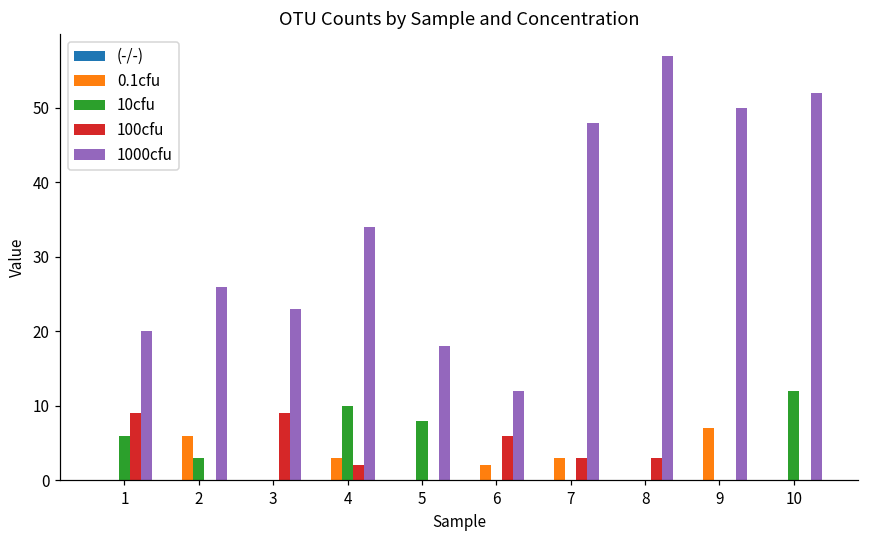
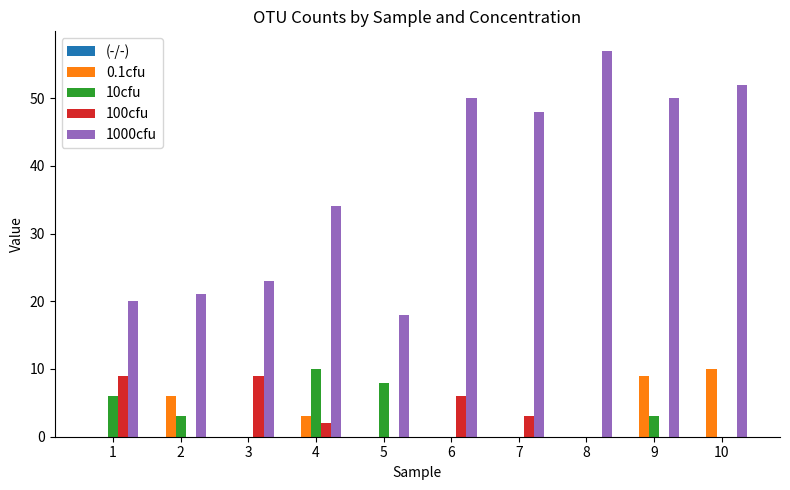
  {
    "(-/-)": {
      "1": 0,
      "2": 0,
      "3": 0,
      "4": 0,
      "5": 0,
      "6": 0,
      "7": 0,
      "8": 0,
      "9": 0,
      "10": 0
    },
    "0.1cfu": {
      "1": 0,
      "2": 6,
      "3": 0,
      "4": 3,
      "5": 0,
-     "6": 2,
-     "7": 3,
+     "6": 0,
+     "7": 0,
      "8": 0,
-     "9": 7,
-     "10": 0
+     "9": 9,
+     "10": 10
    },
    "10cfu": {
      "1": 6,
      "2": 3,
      "3": 0,
      "4": 10,
      "5": 8,
      "6": 0,
      "7": 0,
      "8": 0,
-     "9": 0,
-     "10": 12
+     "9": 3,
+     "10": 0
    },
    "100cfu": {
      "1": 9,
      "2": 0,
      "3": 9,
      "4": 2,
      "5": 0,
      "6": 6,
      "7": 3,
-     "8": 3,
+     "8": 0,
      "9": 0,
      "10": 0
    },
    "1000cfu": {
      "1": 20,
-     "2": 26,
+     "2": 21,
      "3": 23,
      "4": 34,
      "5": 18,
-     "6": 12,
+     "6": 50,
      "7": 48,
      "8": 57,
      "9": 50,
      "10": 52
    }
  }
